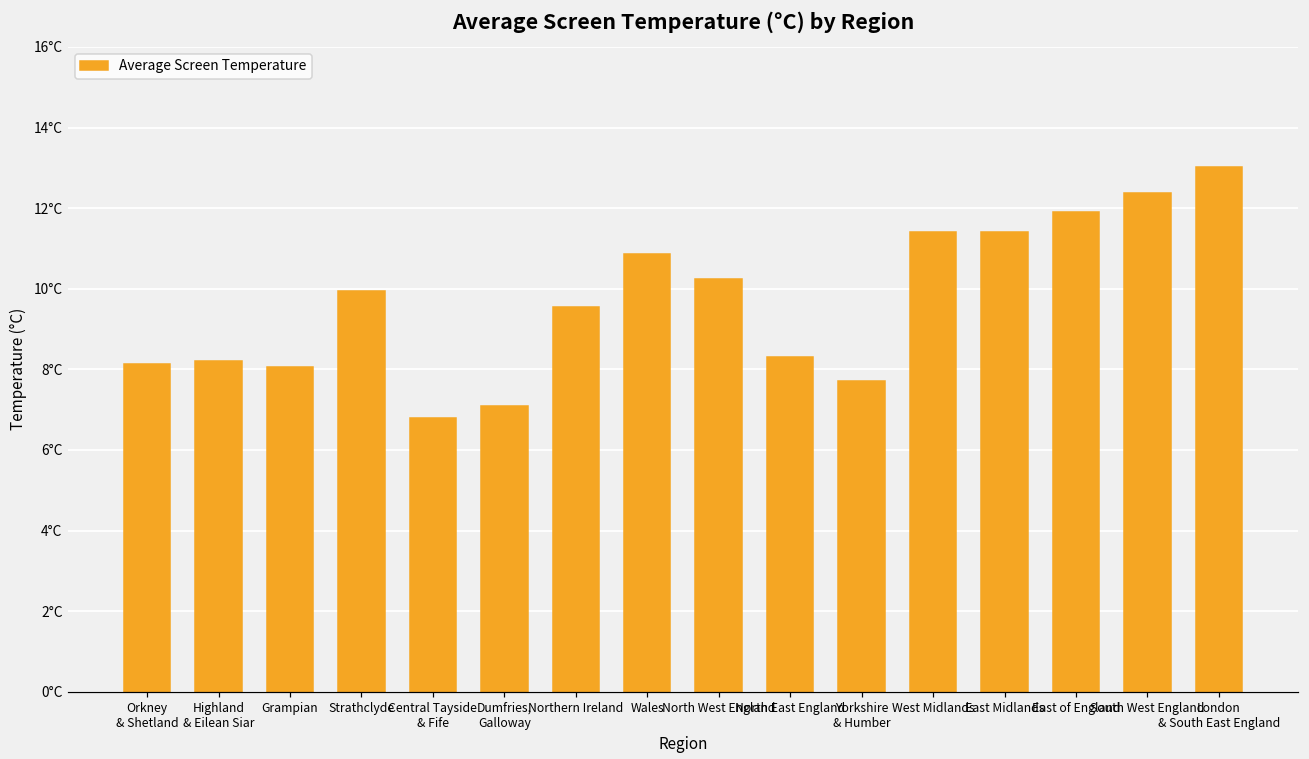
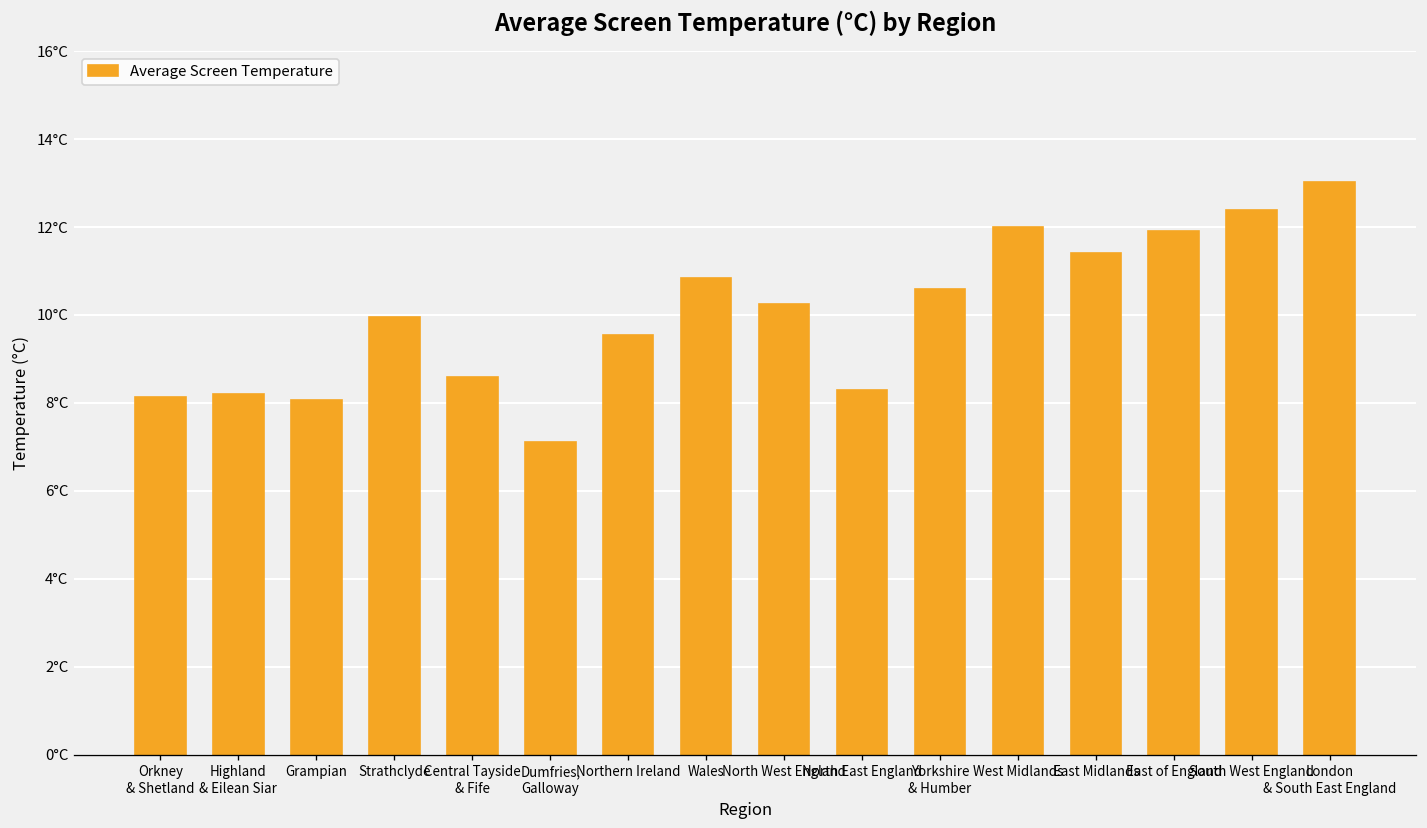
  {
    "Orkney & Shetland": "8.1°C",
    "Highland & Eilean Siar": "8.2°C",
    "Grampian": "8.1°C",
    "Strathclyde": "10.0°C",
-   "Central Tayside & Fife": "6.8°C",
+   "Central Tayside & Fife": "8.6°C",
    "Dumfries, Galloway": "7.1°C",
    "Northern Ireland": "9.6°C",
    "Wales": "10.9°C",
-   "Yorkshire & Humber": "7.7°C",
-   "West Midlands": "11.4°C"
+   "Yorkshire & Humber": "10.6°C",
+   "West Midlands": "12.0°C"
  }
